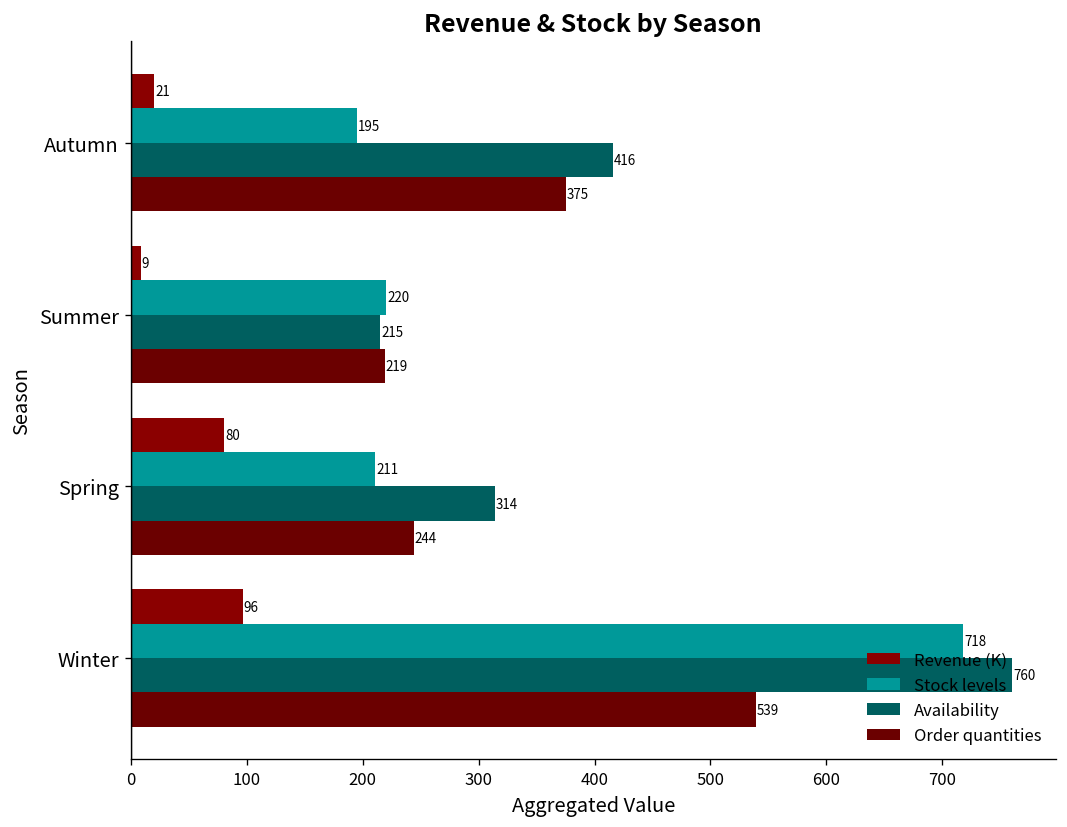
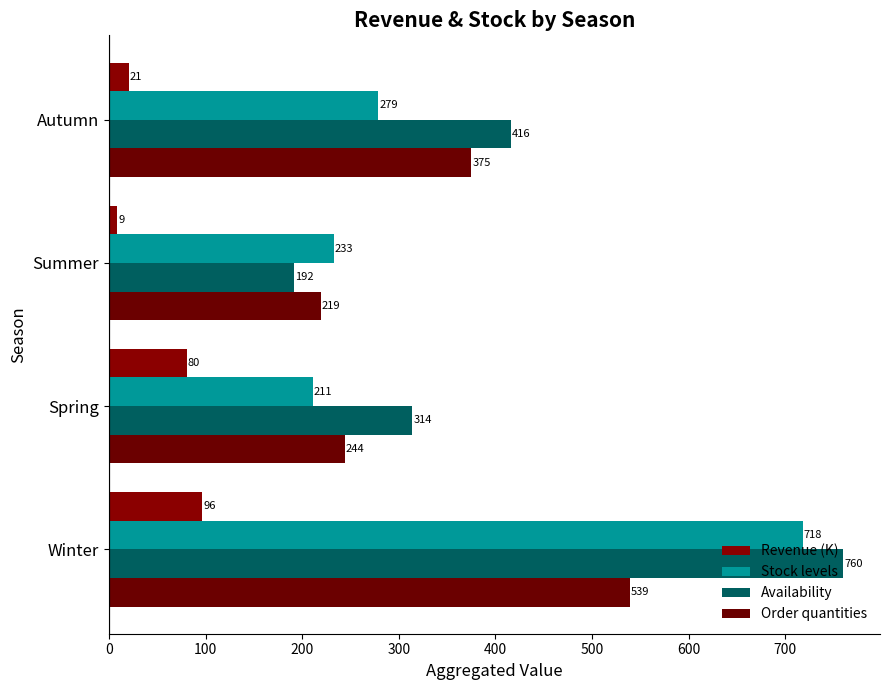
  {
    "Stock levels": {
-     "Autumn": 195,
-     "Summer": 220,
+     "Autumn": 279,
+     "Summer": 233,
      "Spring": 211,
      "Winter": 718
    },
    "Availability": {
      "Autumn": 416,
-     "Summer": 215,
+     "Summer": 192,
      "Spring": 314,
      "Winter": 760
    }
  }
